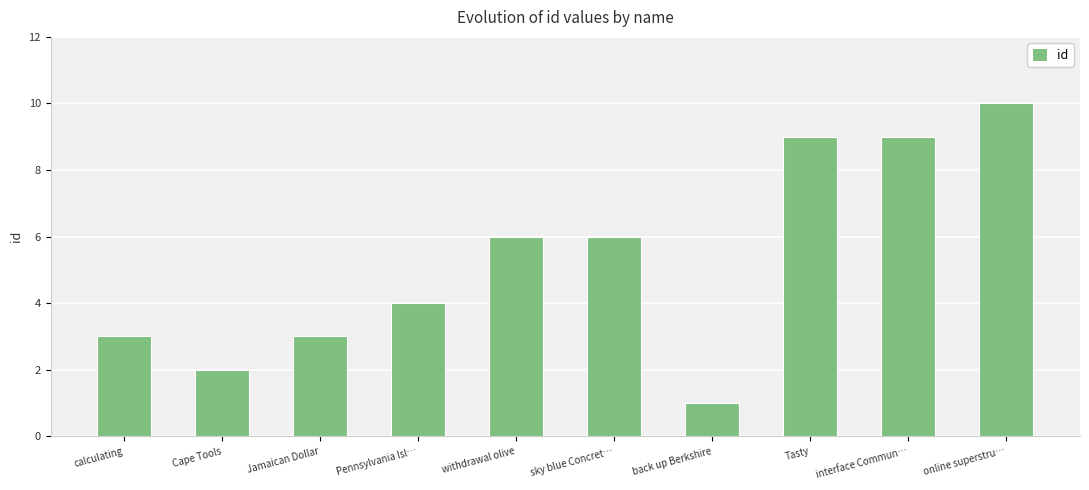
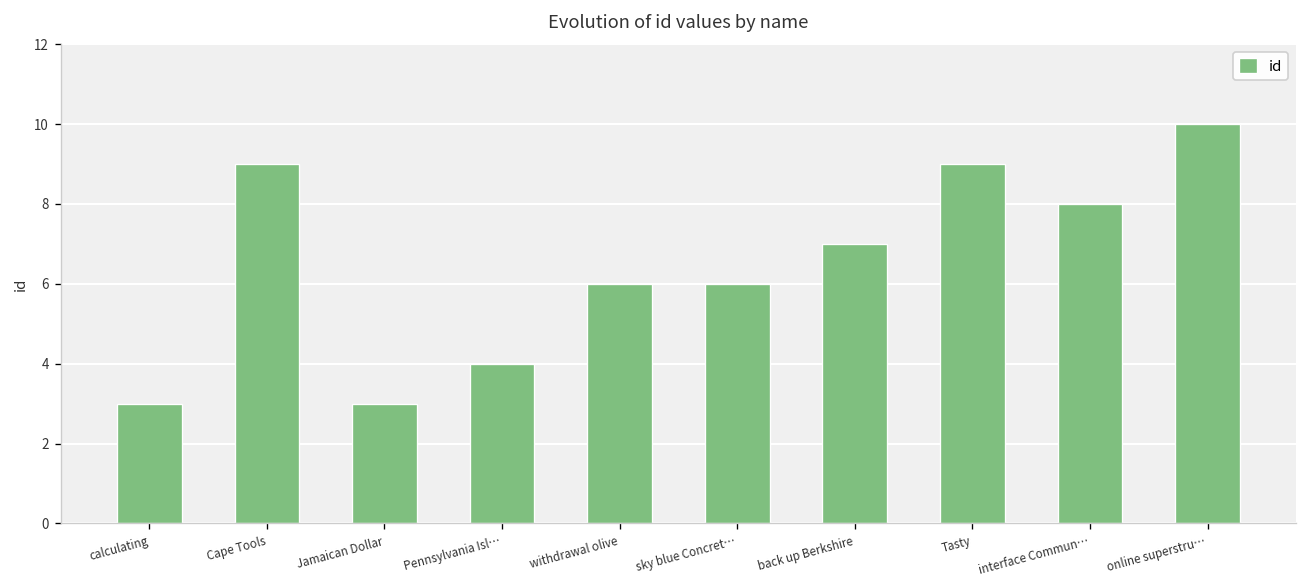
  {
    "calculating": 3,
-   "Cape Tools": 2,
+   "Cape Tools": 9,
    "Jamaican Dollar": 3,
    "Pennsylvania Isl…": 4,
    "withdrawal olive": 6,
    "sky blue Concret…": 6,
-   "back up Berkshire": 1,
+   "back up Berkshire": 7,
    "Tasty": 9,
-   "interface Commun…": 9,
+   "interface Commun…": 8,
    "online superstru…": 10
  }
